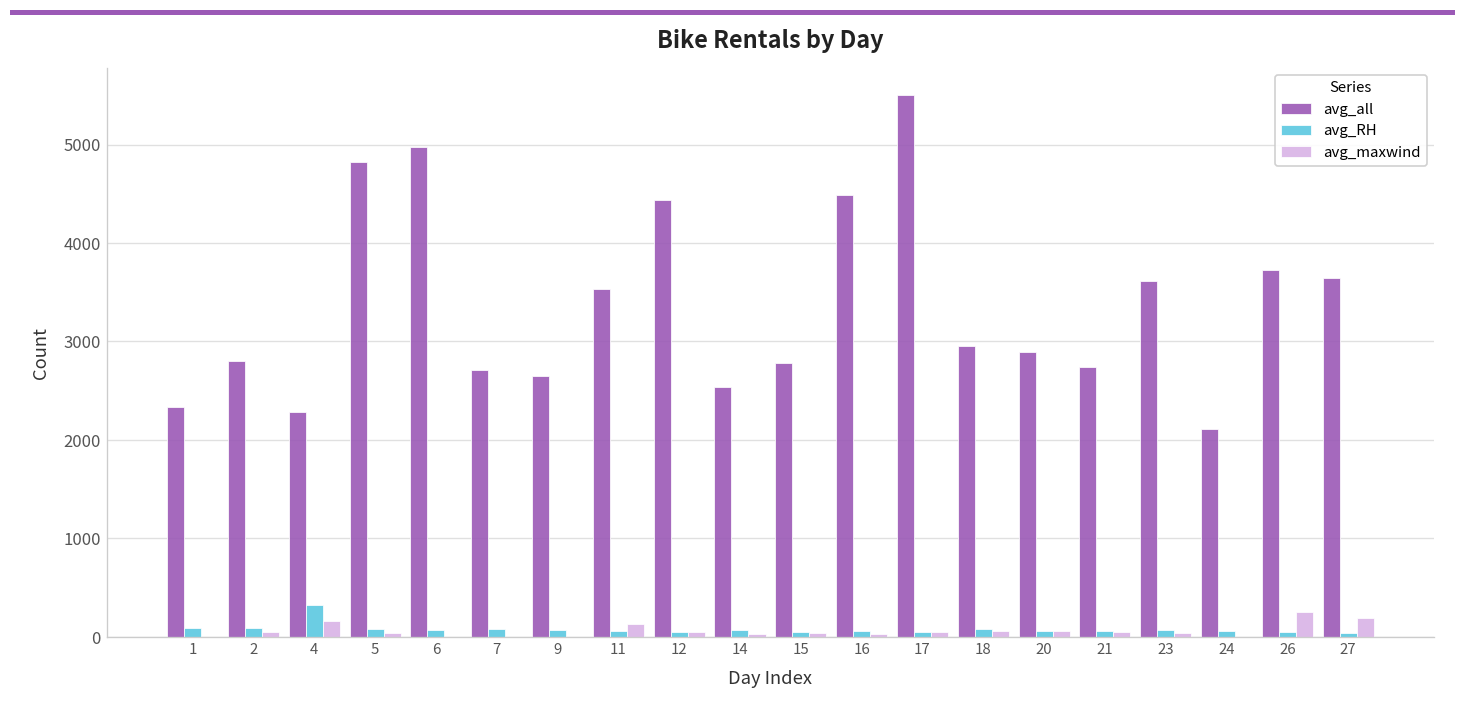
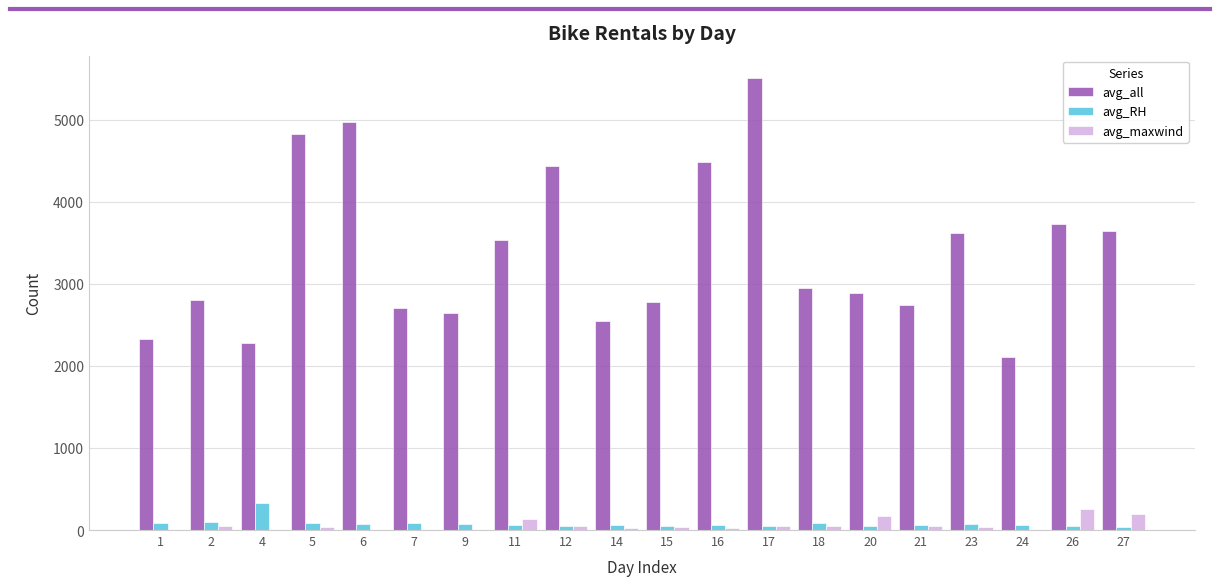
  {
    "avg_all": {
      "1": 2300,
      "2": 2800,
      "4": 2300,
      "5": 4800,
      "6": 5000,
      "7": 2700,
      "9": 2600,
      "11": 3500,
      "12": 4400,
      "14": 2500,
      "15": 2800,
      "16": 4500,
      "17": 5500,
      "18": 3000,
      "20": 2900,
      "21": 2700,
      "23": 3600,
      "24": 2100,
      "26": 3700,
      "27": 3600
    },
    "avg_RH": {
      "1": 100,
      "2": 100,
      "4": 300,
      "5": 100,
      "6": 100,
      "7": 100,
      "9": 100,
      "11": 100,
      "12": 0,
      "14": 100,
      "15": 100,
      "16": 100,
      "17": 100,
      "18": 100,
      "20": 100,
      "21": 100,
      "23": 100,
      "24": 100,
      "26": 0,
      "27": 0
    },
    "avg_maxwind": {
      "1": 0,
      "2": 0,
-     "4": 200,
+     "4": 0,
      "5": 0,
      "6": 0,
      "7": 0,
      "9": 0,
      "11": 100,
      "12": 100,
      "15": 0,
      "17": 0,
      "18": 100,
-     "20": 100,
+     "20": 200,
      "21": 100,
      "23": 0,
      "24": 0,
      "26": 300,
      "27": 200
    }
  }
